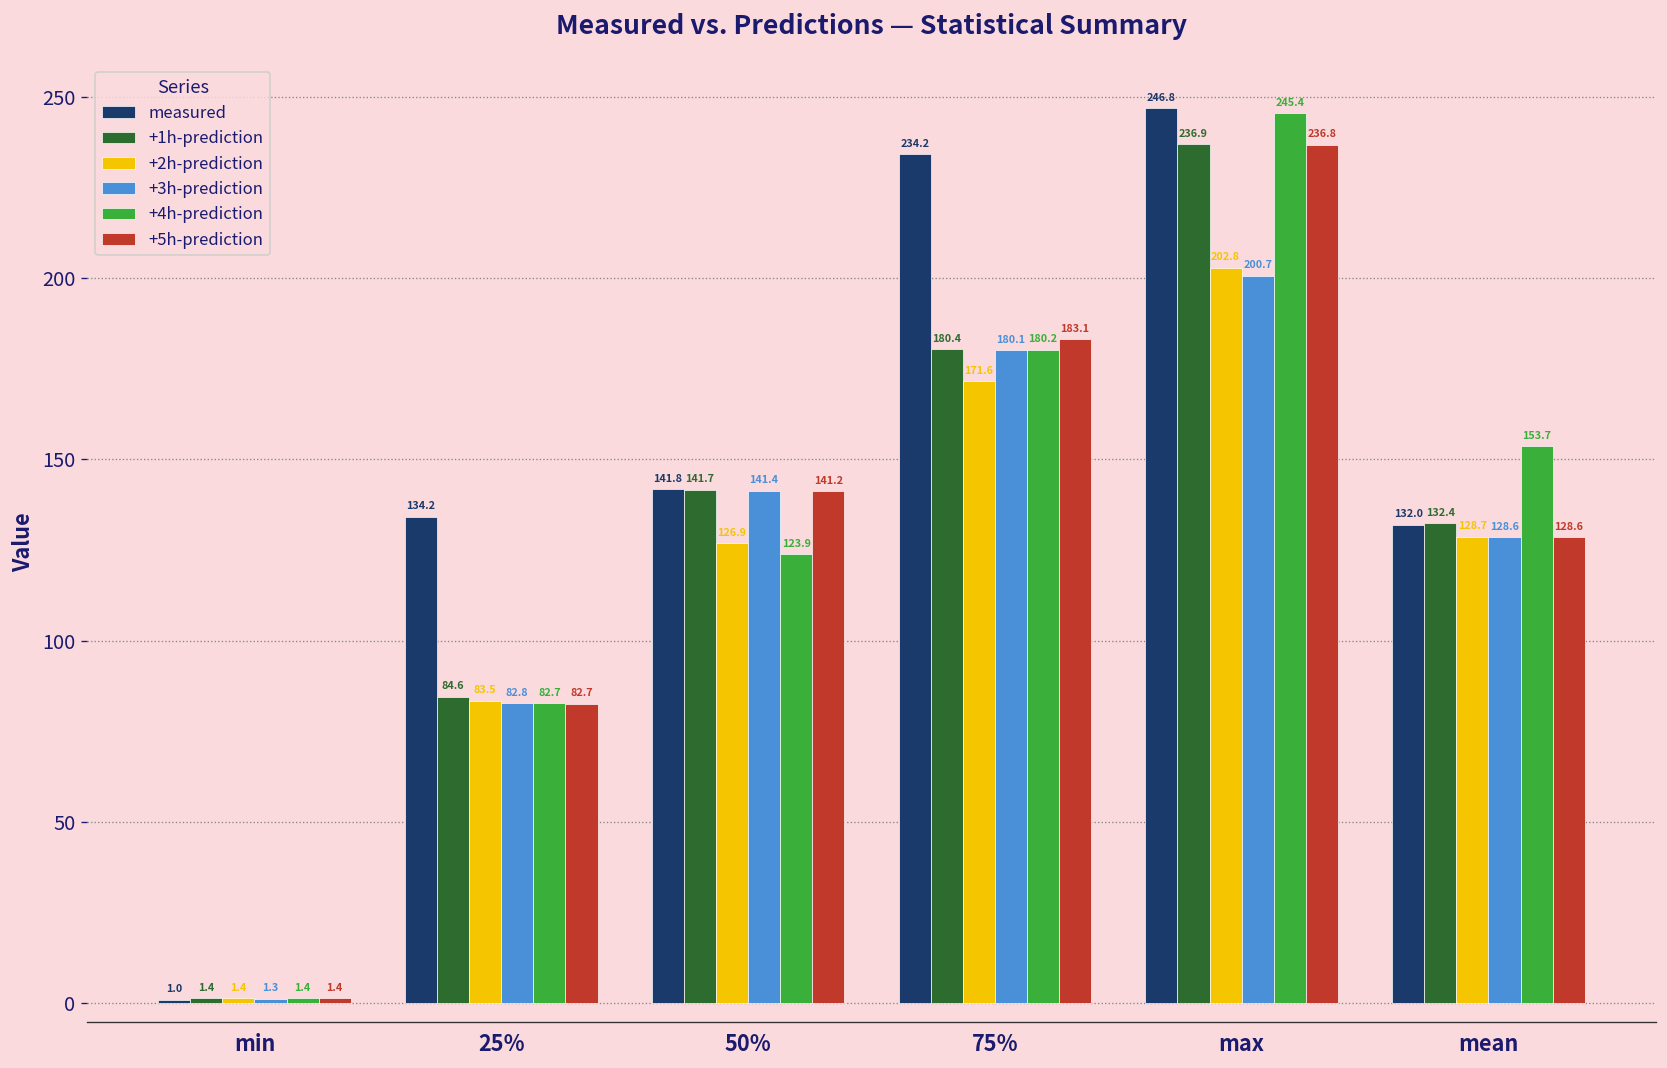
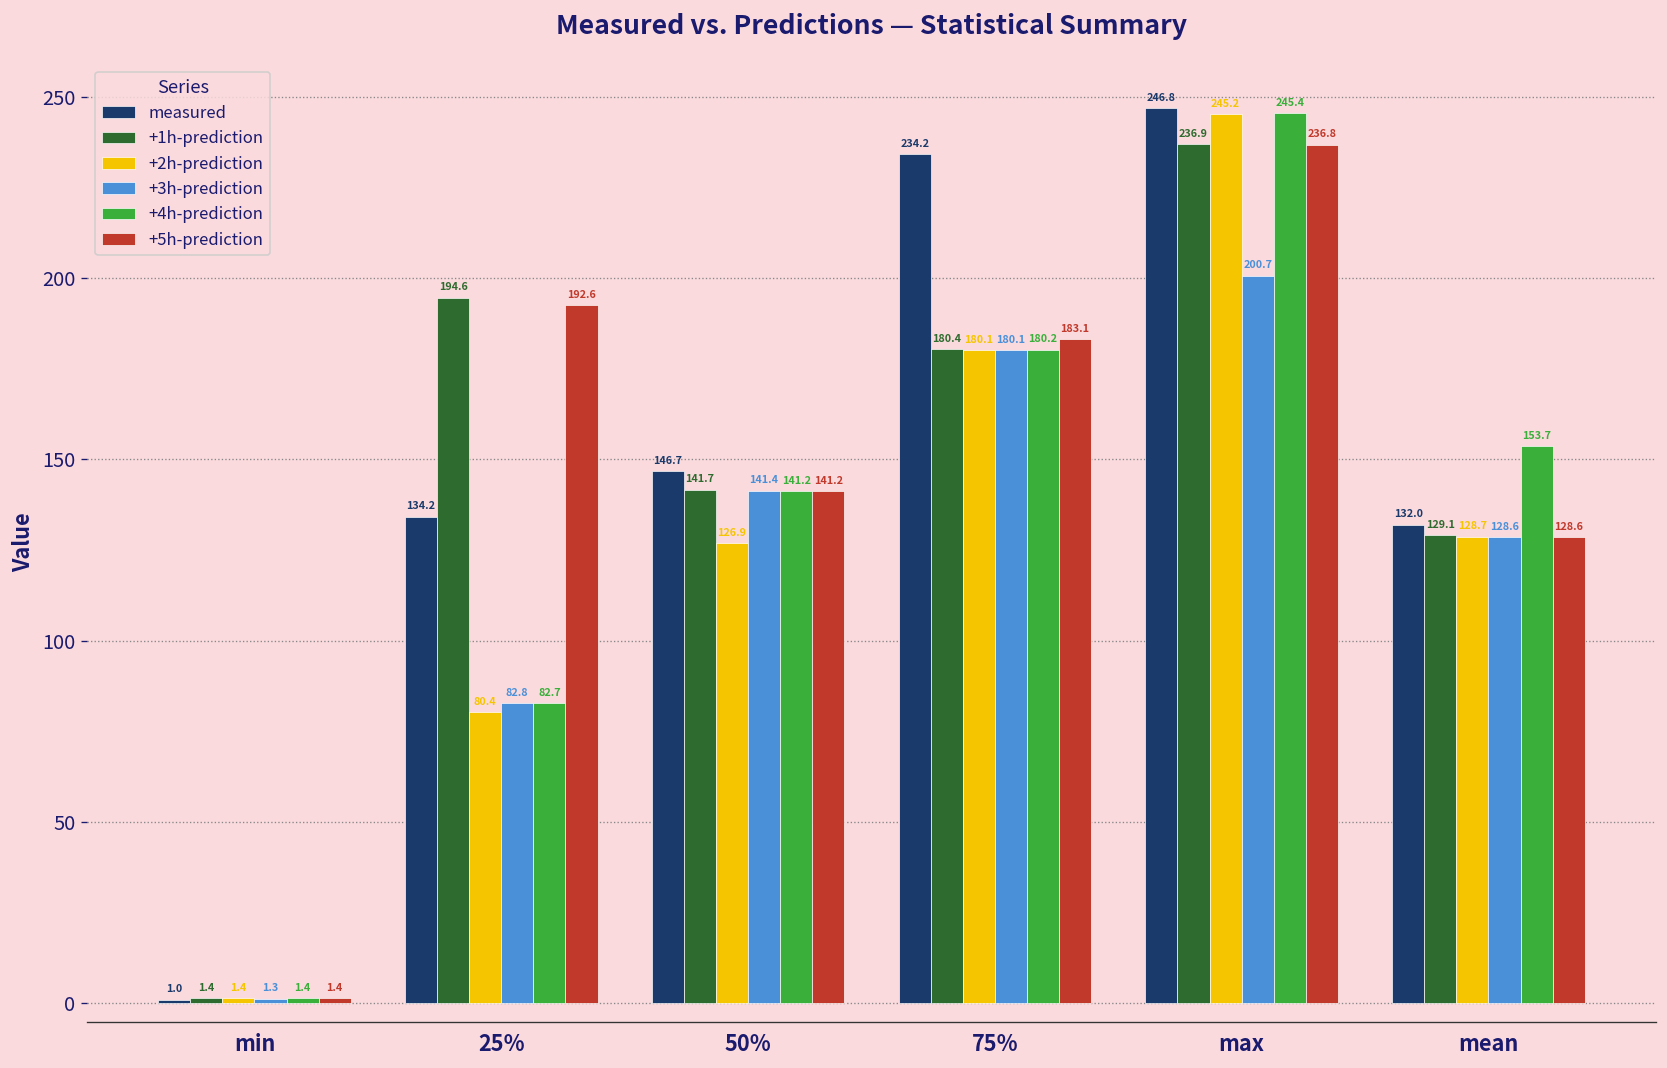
  {
    "measured": {
      "min": 1.0,
      "25%": 134.2,
-     "50%": 141.8,
+     "50%": 146.7,
      "75%": 234.2,
      "max": 246.8,
      "mean": 132.0
    },
    "+1h-prediction": {
      "min": 1.4,
-     "25%": 84.6,
+     "25%": 194.6,
      "50%": 141.7,
      "75%": 180.4,
      "max": 236.9,
-     "mean": 132.4
+     "mean": 129.1
    },
    "+2h-prediction": {
      "min": 1.4,
-     "25%": 83.5,
+     "25%": 80.4,
      "50%": 126.9,
-     "75%": 171.6,
-     "max": 202.8,
+     "75%": 180.1,
+     "max": 245.2,
      "mean": 128.7
    },
    "+3h-prediction": {
      "min": 1.3,
      "25%": 82.8,
      "50%": 141.4,
      "75%": 180.1,
      "max": 200.7,
      "mean": 128.6
    },
    "+4h-prediction": {
      "min": 1.4,
      "25%": 82.7,
-     "50%": 123.9,
+     "50%": 141.2,
      "75%": 180.2,
      "max": 245.4,
      "mean": 153.7
    },
    "+5h-prediction": {
      "min": 1.4,
-     "25%": 82.7,
+     "25%": 192.6,
      "50%": 141.2,
      "75%": 183.1,
      "max": 236.8,
      "mean": 128.6
    }
  }
